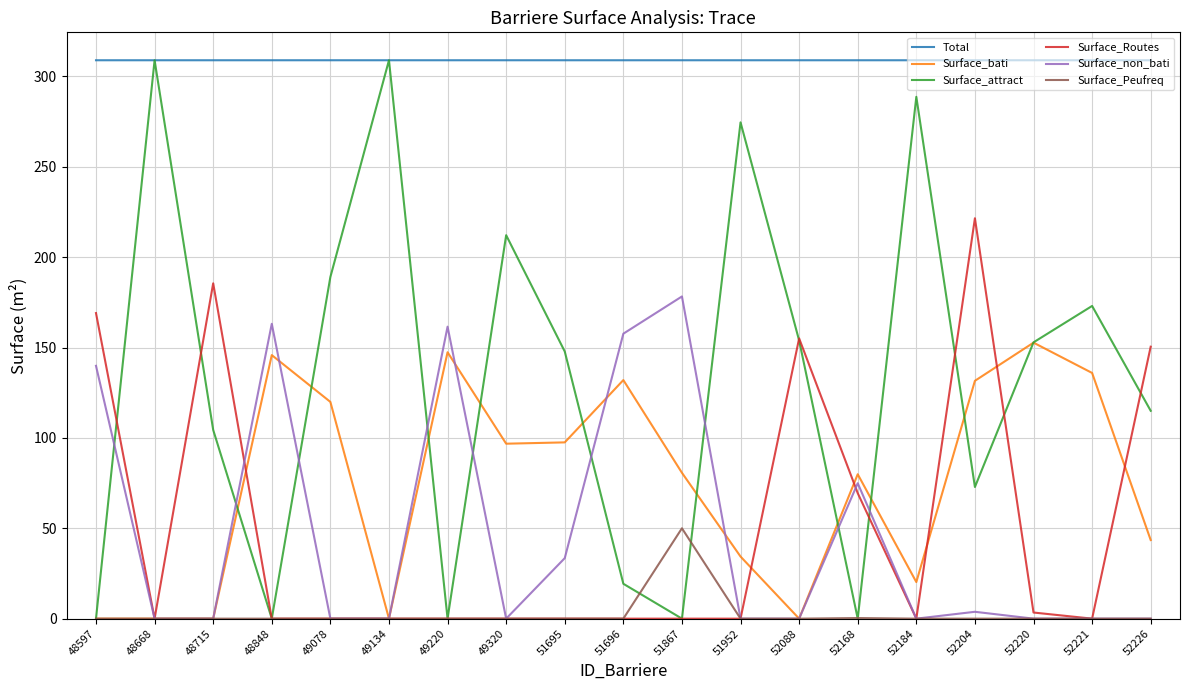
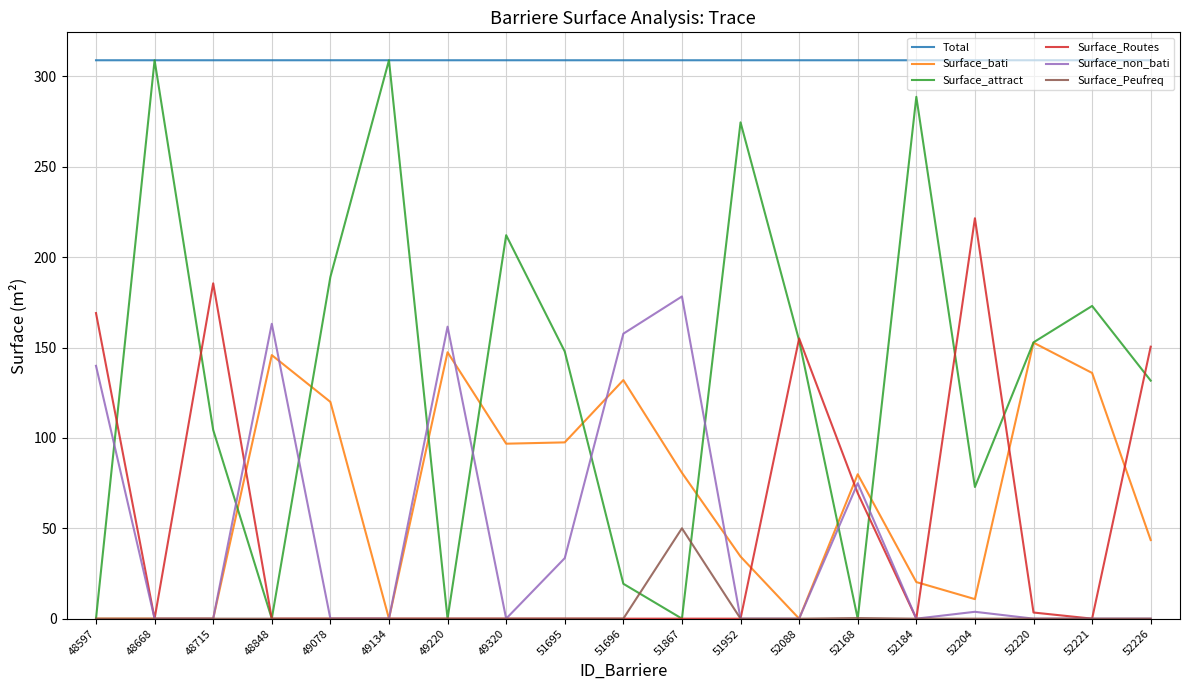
  {
    "Total": {
      "48597": 309,
      "48715": 309,
      "48848": 309,
      "49078": 309,
      "49220": 309,
      "49320": 309,
      "51695": 309,
      "51696": 309,
      "51867": 309,
      "51952": 309,
      "52088": 309,
      "52168": 309
    },
    "Surface_bati": {
      "48848": 146,
      "49078": 120,
      "49220": 147,
      "49320": 97,
      "51695": 98,
      "51696": 132,
      "51867": 81,
      "51952": 34,
      "52168": 80,
      "52184": 20,
-     "52204": 132,
+     "52204": 11,
      "52221": 136,
      "52226": 43
    },
    "Surface_attract": {
      "48715": 104,
      "49078": 189,
      "49320": 212,
      "51695": 148,
      "51696": 19,
      "51952": 275,
      "52184": 289,
      "52204": 73,
      "52221": 173,
-     "52226": 115
+     "52226": 132
    },
    "Surface_Routes": {
      "48597": 169,
      "48715": 186,
      "52168": 69,
      "52204": 221,
      "52220": 3,
      "52226": 150
    },
    "Surface_non_bati": {
      "48597": 140,
      "48848": 163,
      "49220": 162,
      "51695": 33,
      "51696": 158,
      "51867": 178,
      "52168": 75,
      "52204": 4
    },
    "Surface_Peufreq": {
      "51867": 50,
      "52204": 0
    }
  }
